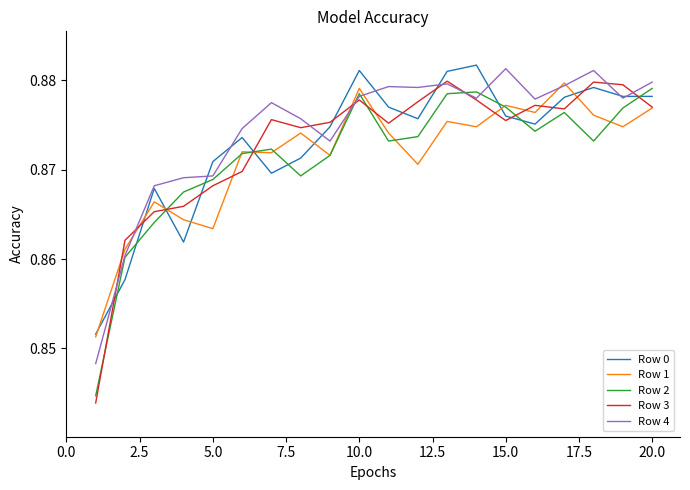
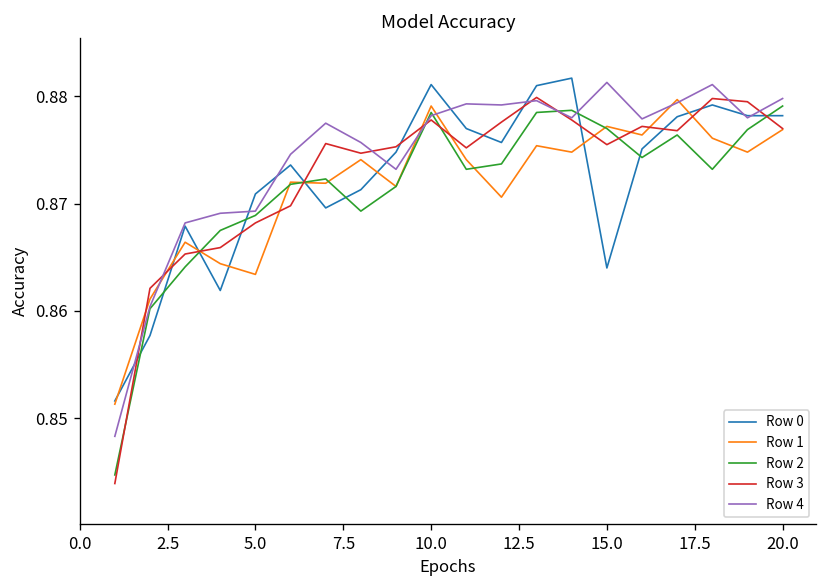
  {
    "Row 0": {
      "5.0": 0.871,
      "10.0": 0.881,
-     "15.0": 0.876,
+     "15.0": 0.864,
      "20.0": 0.878
    },
    "Row 1": {
      "5.0": 0.863,
      "10.0": 0.879
    },
    "Row 2": {
      "5.0": 0.869,
      "10.0": 0.879,
      "20.0": 0.879
    },
    "Row 3": {
      "5.0": 0.868,
      "10.0": 0.878,
      "15.0": 0.876
    },
    "Row 4": {
      "5.0": 0.869,
      "10.0": 0.878,
      "15.0": 0.881,
      "20.0": 0.880
    }
  }
